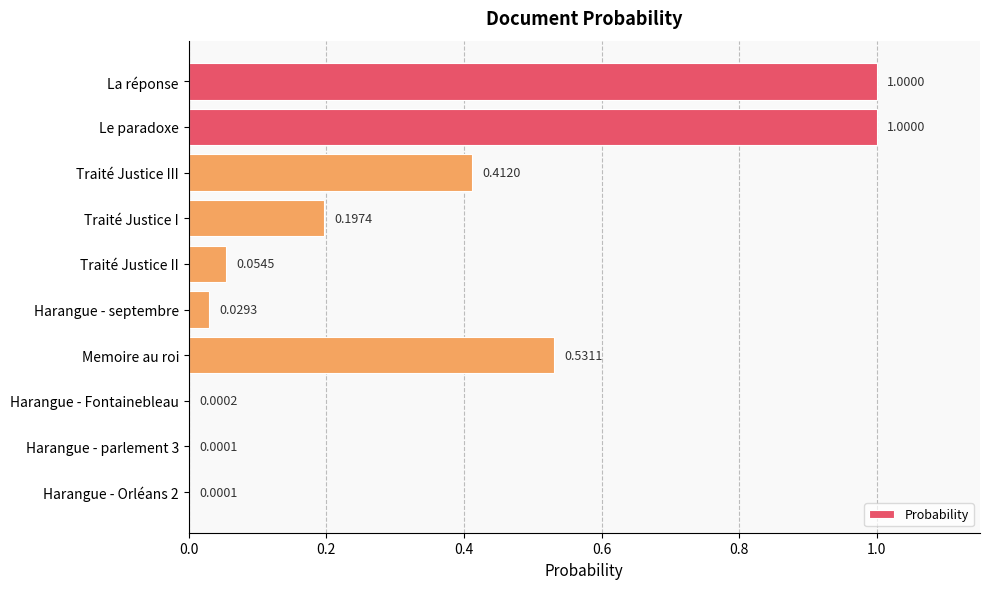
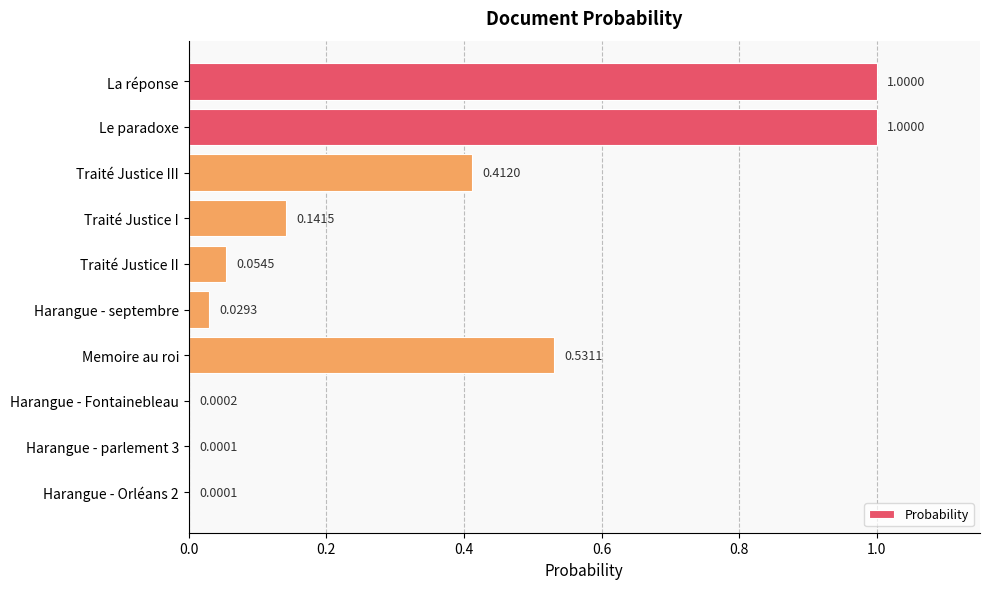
  {
    "La réponse": 1.0000,
    "Le paradoxe": 1.0000,
    "Traité Justice III": 0.4120,
-   "Traité Justice I": 0.1974,
+   "Traité Justice I": 0.1415,
    "Traité Justice II": 0.0545,
    "Harangue - septembre": 0.0293,
    "Memoire au roi": 0.5311,
    "Harangue - Fontainebleau": 0.0002,
    "Harangue - parlement 3": 0.0001,
    "Harangue - Orléans 2": 0.0001
  }
